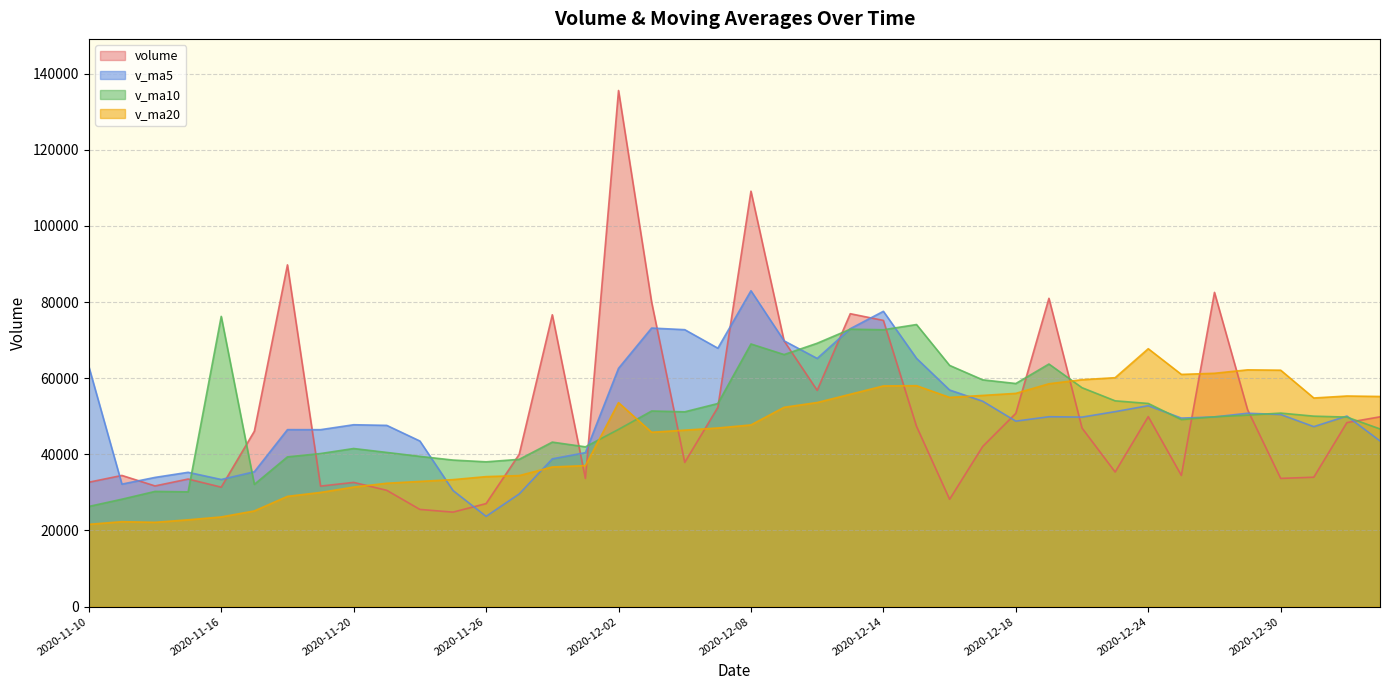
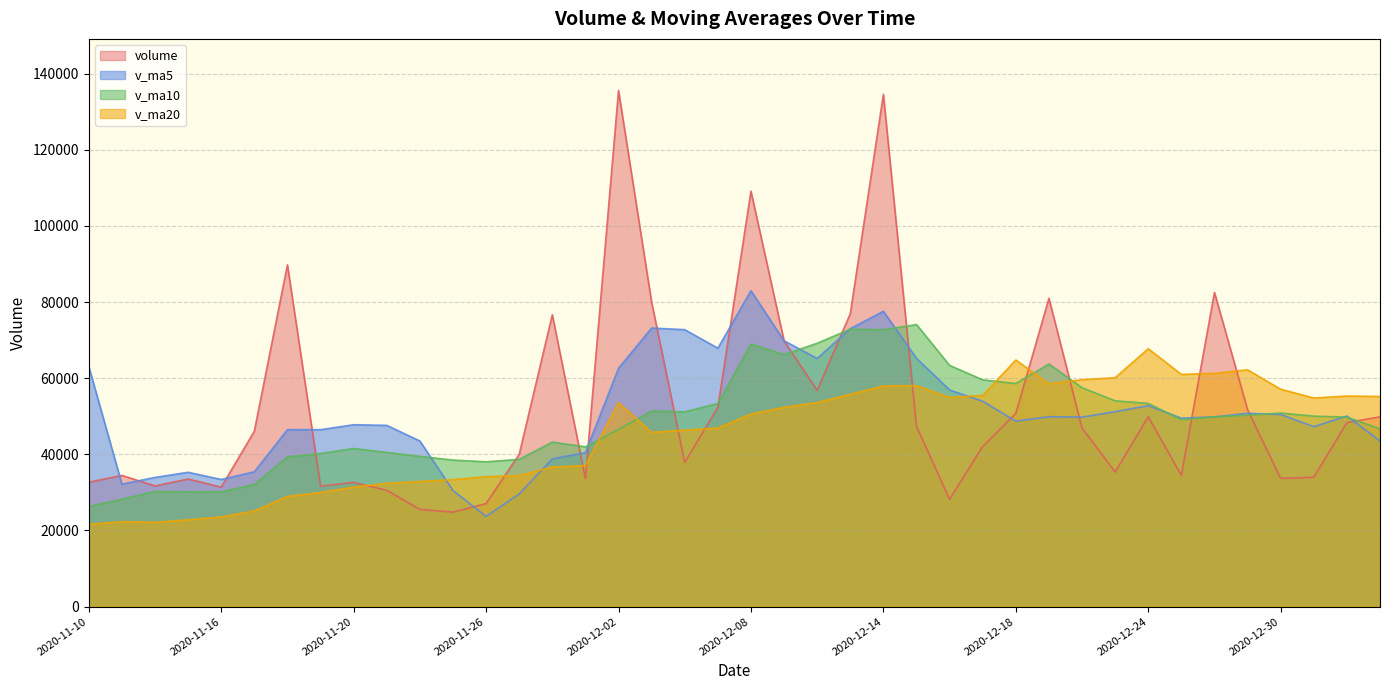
  {
    "volume": {
      "2020-11-10": 33000,
      "2020-11-16": 31000,
      "2020-11-20": 33000,
      "2020-11-26": 27000,
      "2020-12-02": 136000,
      "2020-12-08": 109000,
-     "2020-12-14": 75000,
+     "2020-12-14": 135000,
      "2020-12-18": 51000,
      "2020-12-24": 50000,
      "2020-12-30": 34000
    },
    "v_ma5": {
      "2020-11-10": 63000,
      "2020-11-16": 33000,
      "2020-11-20": 48000,
      "2020-11-26": 24000,
      "2020-12-02": 63000,
      "2020-12-08": 83000,
      "2020-12-14": 78000,
      "2020-12-18": 49000
    },
    "v_ma10": {
      "2020-11-10": 26000,
-     "2020-11-16": 76000,
+     "2020-11-16": 30000,
      "2020-11-20": 42000,
      "2020-11-26": 38000,
      "2020-12-02": 47000,
      "2020-12-08": 69000,
      "2020-12-14": 73000,
      "2020-12-18": 59000
    },
    "v_ma20": {
      "2020-11-10": 22000,
      "2020-11-16": 24000,
      "2020-11-20": 31000,
      "2020-11-26": 34000,
      "2020-12-02": 54000,
-     "2020-12-08": 48000,
+     "2020-12-08": 51000,
      "2020-12-14": 58000,
-     "2020-12-18": 56000,
+     "2020-12-18": 65000,
      "2020-12-24": 68000,
-     "2020-12-30": 62000
+     "2020-12-30": 57000
    }
  }
